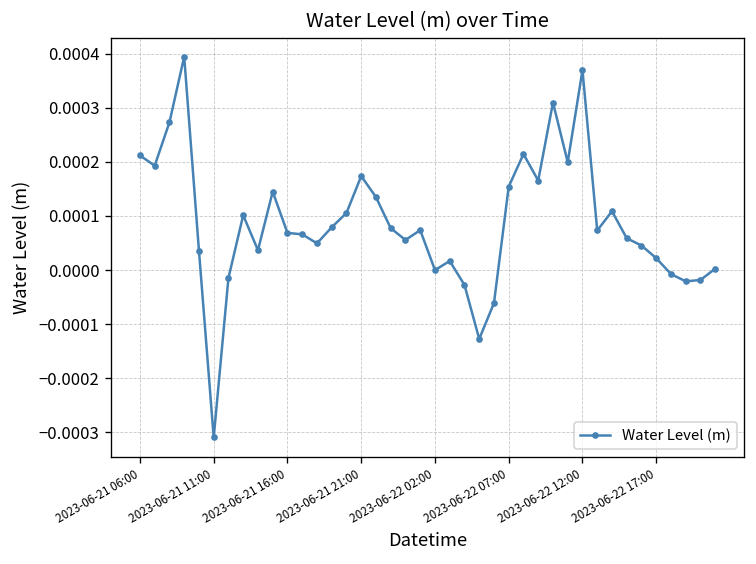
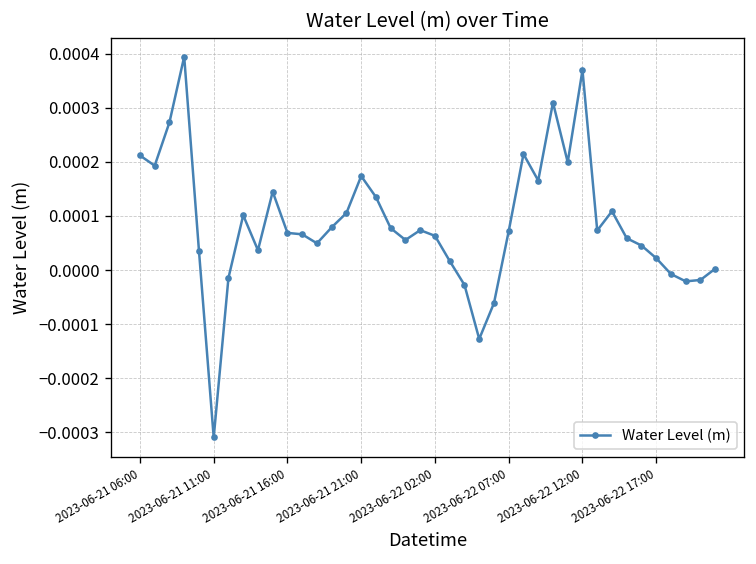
  {
    "2023-06-21 06:00": 0.00021,
    "2023-06-21 11:00": -0.00031,
    "2023-06-21 16:00": 0.00007,
    "2023-06-21 21:00": 0.00017,
-   "2023-06-22 02:00": 0.0000,
-   "2023-06-22 07:00": 0.00015,
+   "2023-06-22 02:00": 0.0001,
+   "2023-06-22 07:00": 0.00007,
    "2023-06-22 12:00": 0.00037,
    "2023-06-22 17:00": 0.00002
  }
